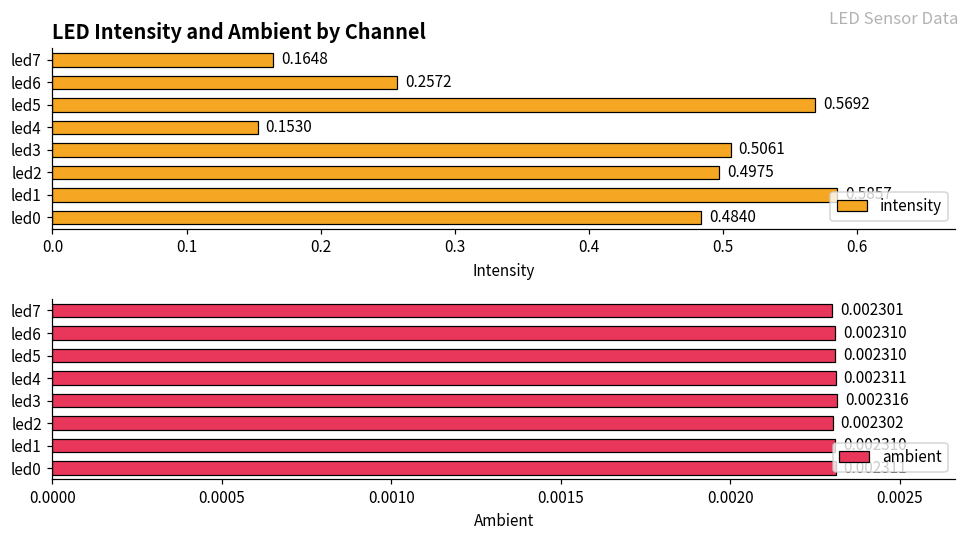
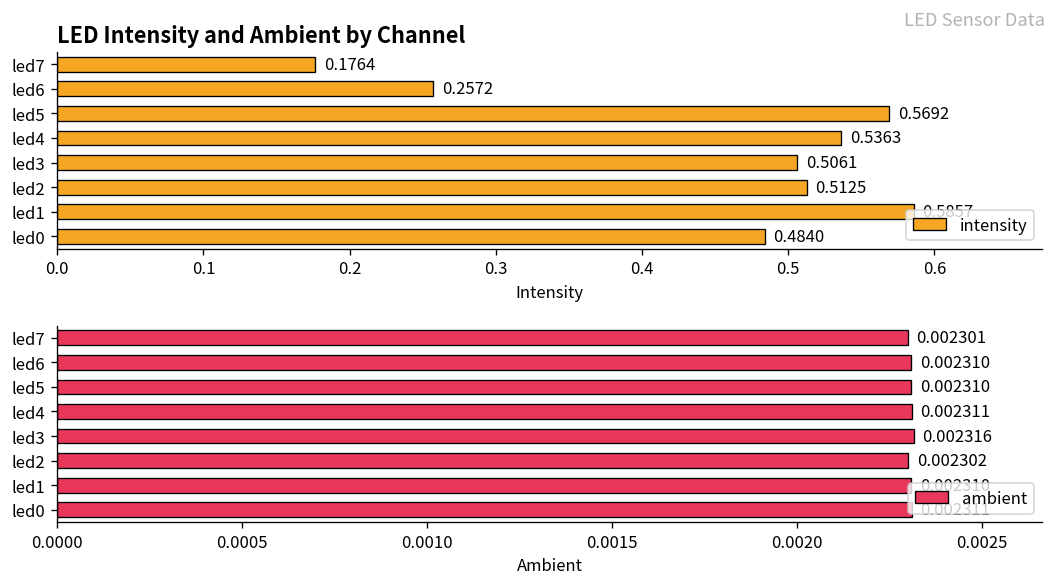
  {
    "LED Intensity and Ambient by Channel": {
-     "led7": 0.1648,
+     "led7": 0.1764,
      "led6": 0.2572,
      "led5": 0.5692,
-     "led4": 0.1530,
+     "led4": 0.5363,
      "led3": 0.5061,
-     "led2": 0.4975,
+     "led2": 0.5125,
      "led0": 0.4840
    }
  }
